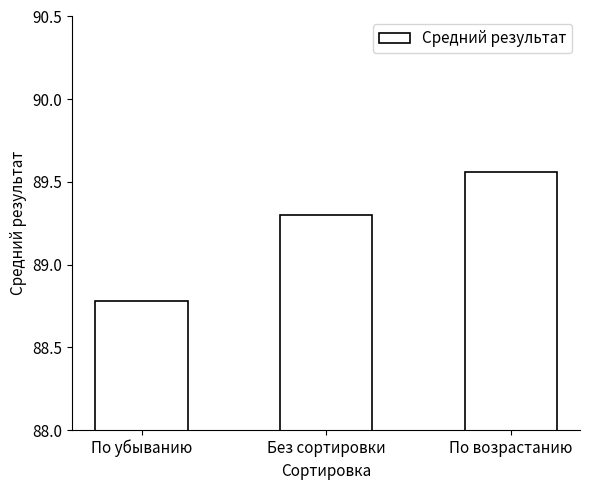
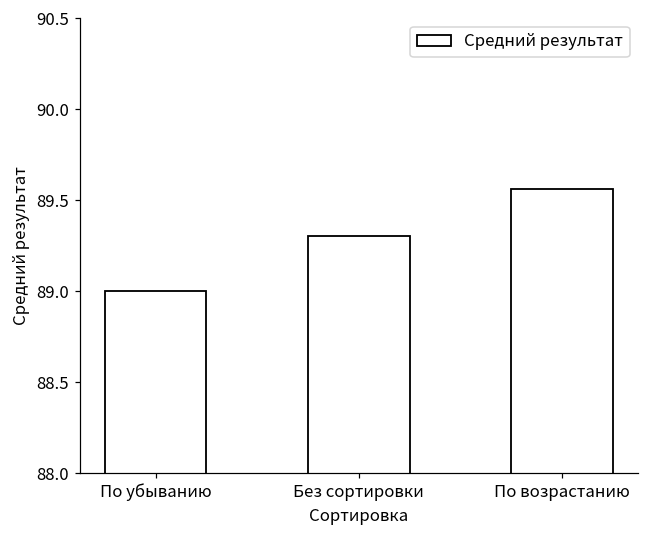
  {
-   "По убыванию": 88.78,
+   "По убыванию": 89.00,
    "Без сортировки": 89.30,
    "По возрастанию": 89.56
  }
